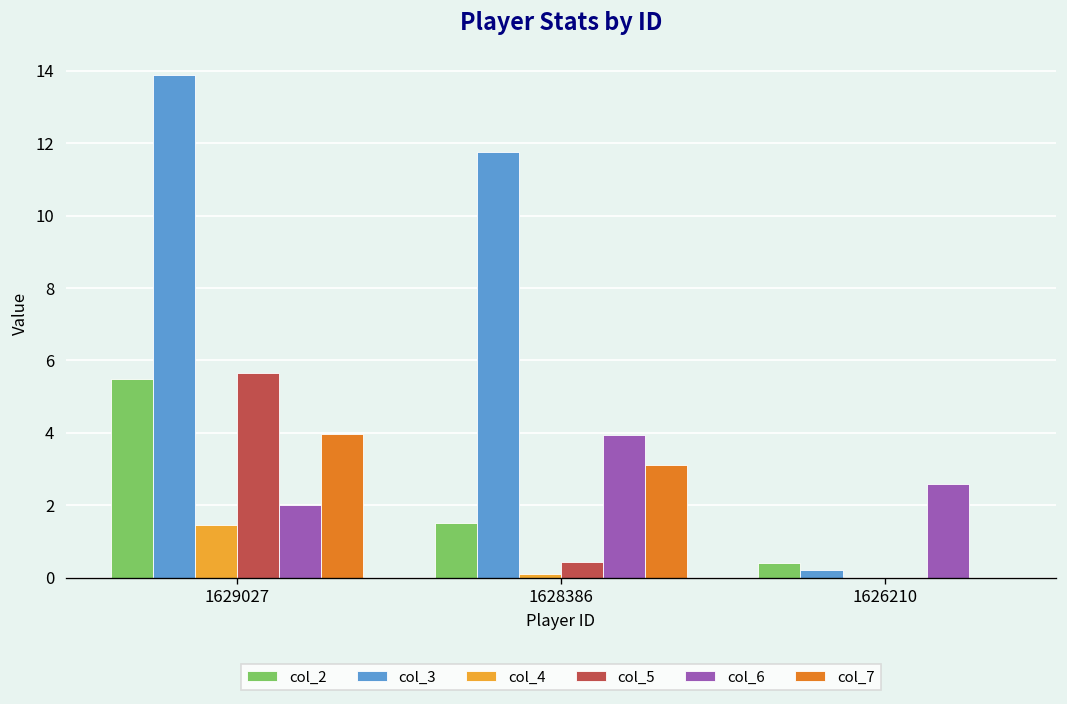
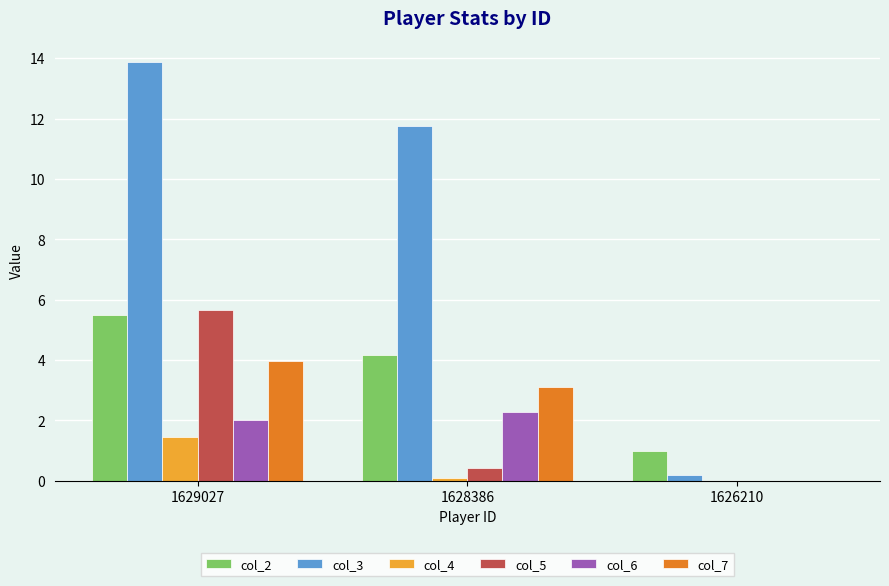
  {
    "col_2": {
      "1629027": 5.5,
-     "1628386": 1.5,
-     "1626210": 0.4
+     "1628386": 4.2,
+     "1626210": 1.0
    },
    "col_3": {
      "1629027": 13.9,
      "1628386": 11.7,
      "1626210": 0.2
    },
    "col_5": {
      "1629027": 5.6,
      "1628386": 0.4,
      "1626210": 0.0
    },
    "col_6": {
      "1629027": 2.0,
-     "1628386": 3.9,
-     "1626210": 2.6
+     "1628386": 2.3,
+     "1626210": 0.0
    }
  }
